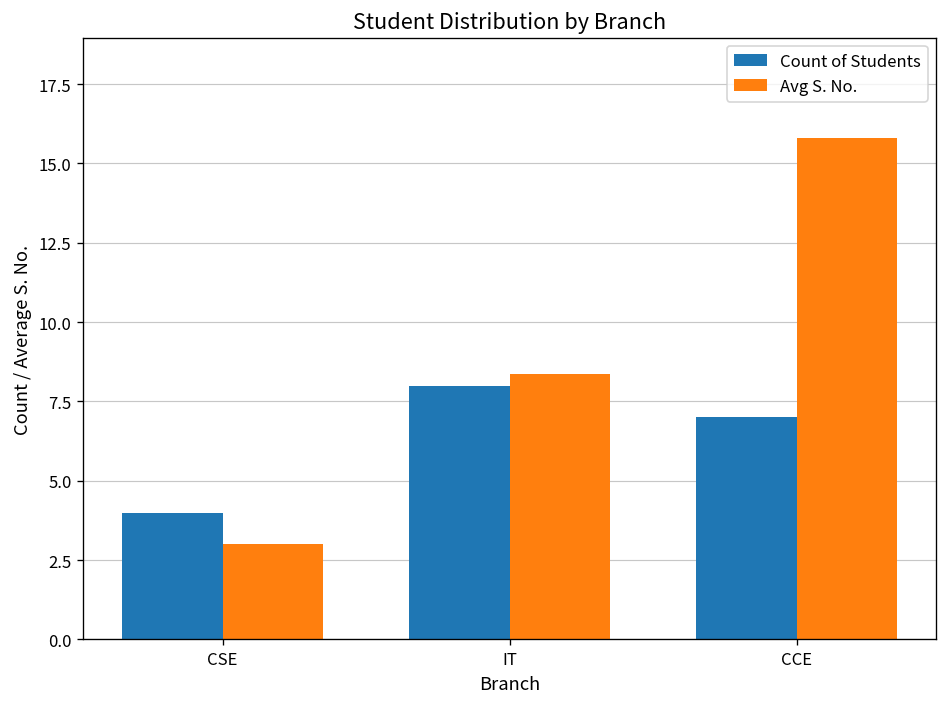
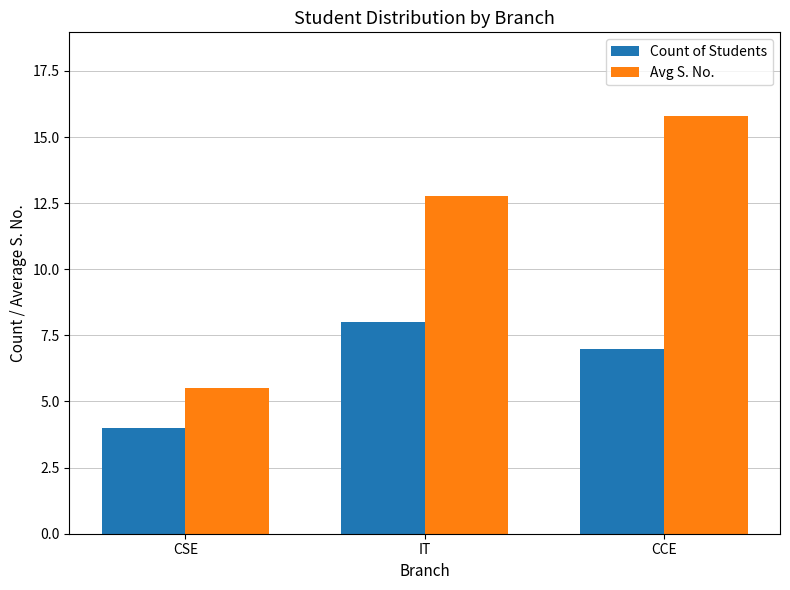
  {
    "Count of Students": {
      "CSE": 4.0,
      "IT": 8.0,
      "CCE": 7.0
    },
    "Avg S. No.": {
-     "CSE": 3.0,
-     "IT": 8.4,
+     "CSE": 5.5,
+     "IT": 12.8,
      "CCE": 15.8
    }
  }
